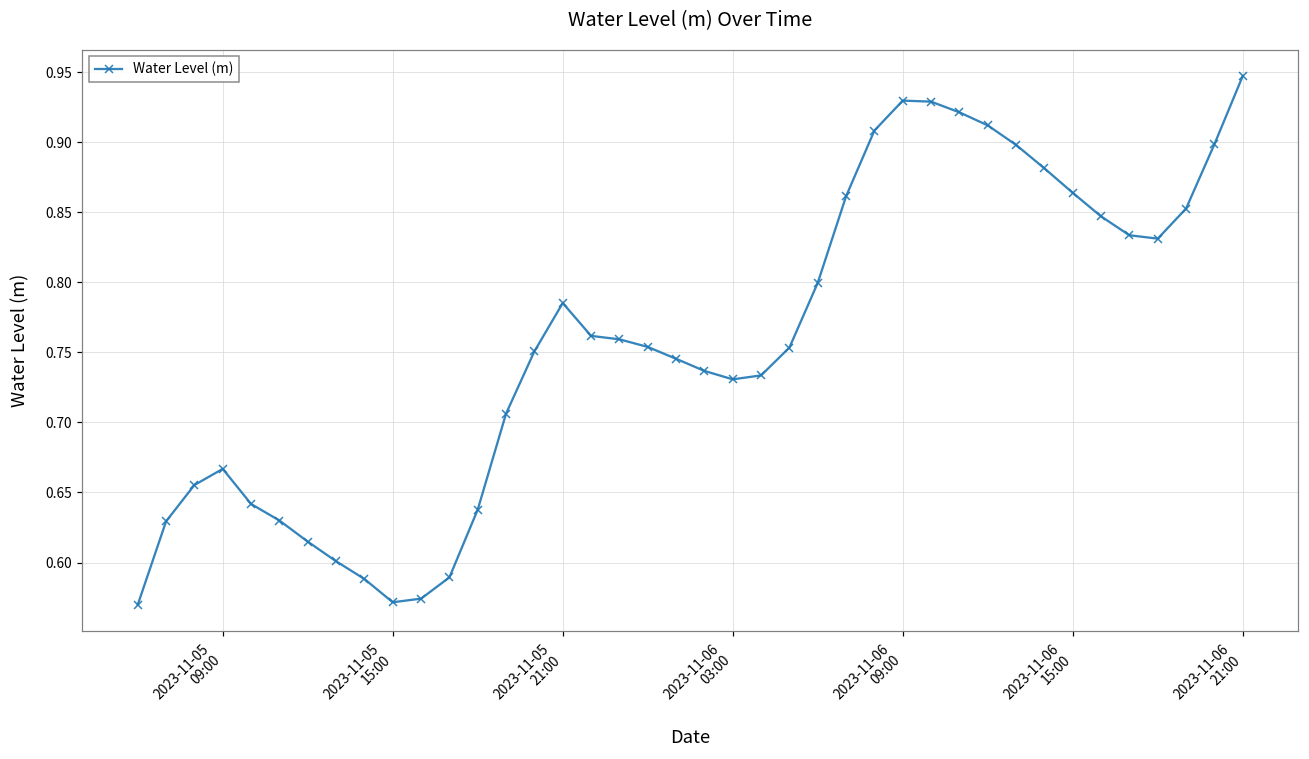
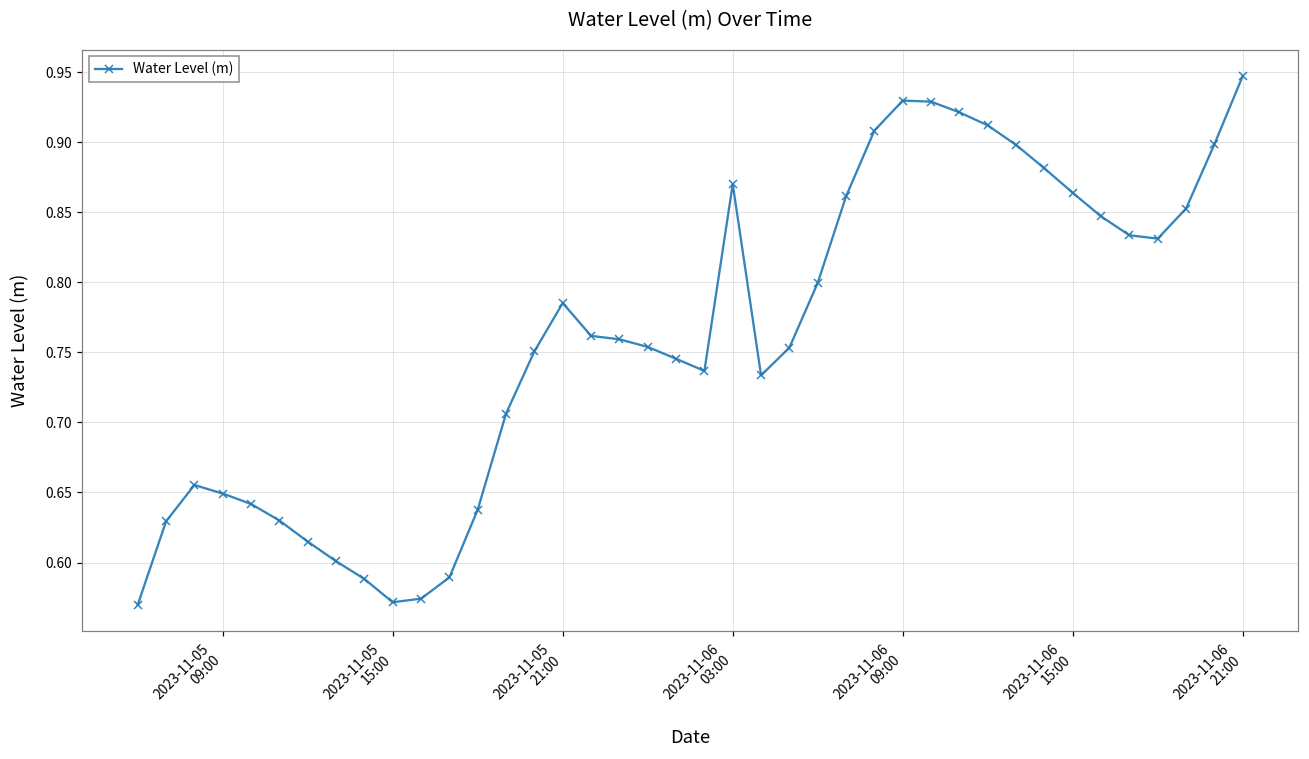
  {
-   "2023-11-05 09:00": 0.667,
+   "2023-11-05 09:00": 0.649,
    "2023-11-05 15:00": 0.572,
    "2023-11-05 21:00": 0.785,
-   "2023-11-06 03:00": 0.731,
+   "2023-11-06 03:00": 0.870,
    "2023-11-06 09:00": 0.930,
    "2023-11-06 15:00": 0.864,
    "2023-11-06 21:00": 0.947
  }
